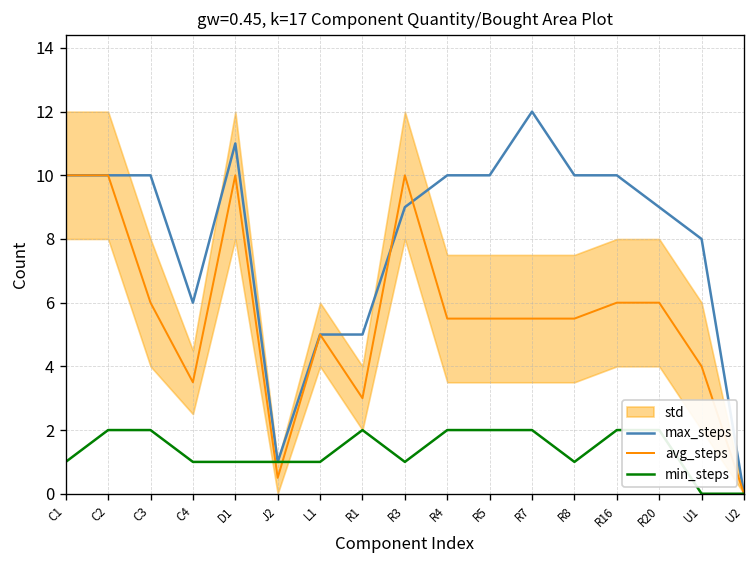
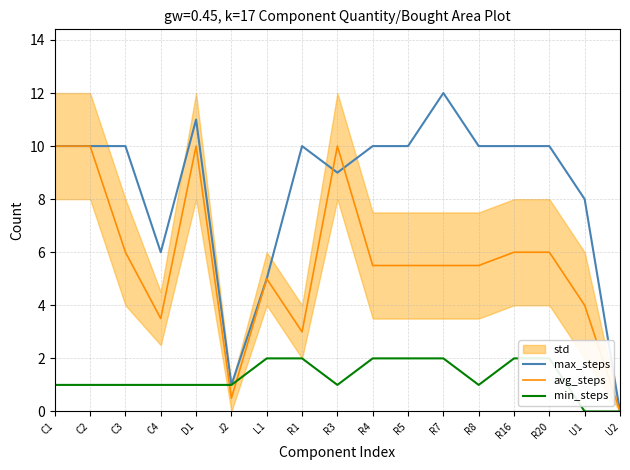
  {
    "max_steps": {
      "C3": 10,
      "C4": 6,
      "D1": 11,
-     "R1": 5,
+     "R1": 10,
      "R3": 9,
      "R4": 10,
      "R5": 10,
      "R7": 12,
      "R8": 10,
      "R16": 10,
-     "R20": 9,
+     "R20": 10,
      "U1": 8
    },
    "min_steps": {
      "C1": 1,
-     "C2": 2,
-     "C3": 2,
+     "C2": 1,
+     "C3": 1,
      "C4": 1,
      "D1": 1,
-     "L1": 1,
+     "L1": 2,
      "R1": 2,
      "R3": 1,
      "R4": 2,
      "R5": 2,
      "R7": 2,
      "R8": 1,
      "R16": 2,
      "U1": 0
    }
  }
